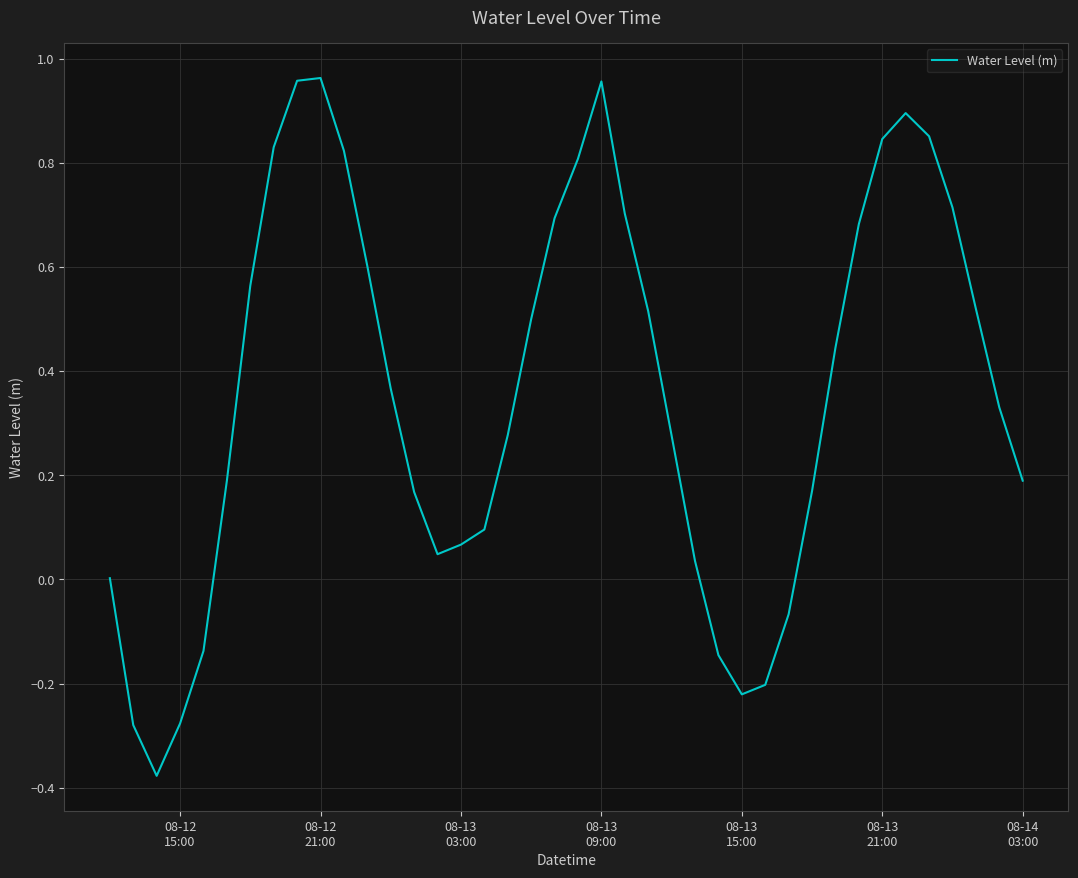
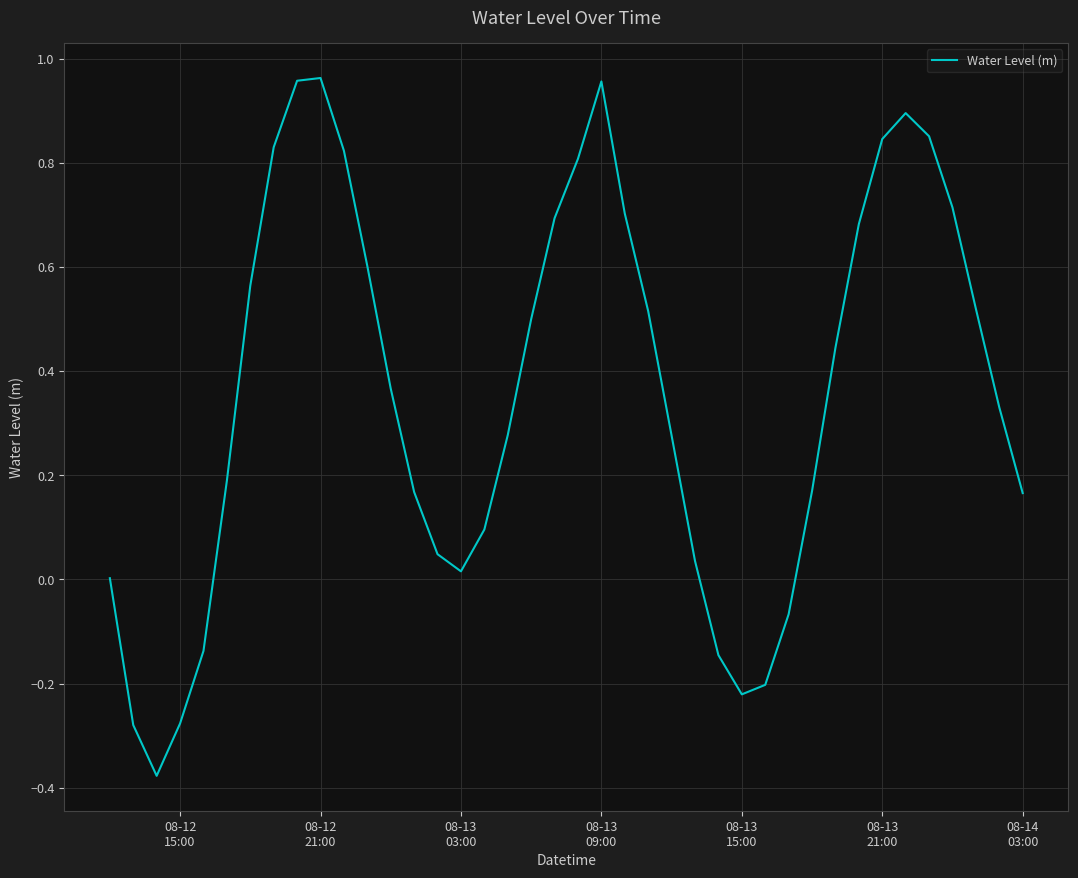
  {
    "08-12 15:00": -0.28,
    "08-12 21:00": 0.96,
-   "08-13 03:00": 0.07,
+   "08-13 03:00": 0.02,
    "08-13 09:00": 0.96,
    "08-13 15:00": -0.22,
    "08-13 21:00": 0.85,
-   "08-14 03:00": 0.19
+   "08-14 03:00": 0.17
  }
